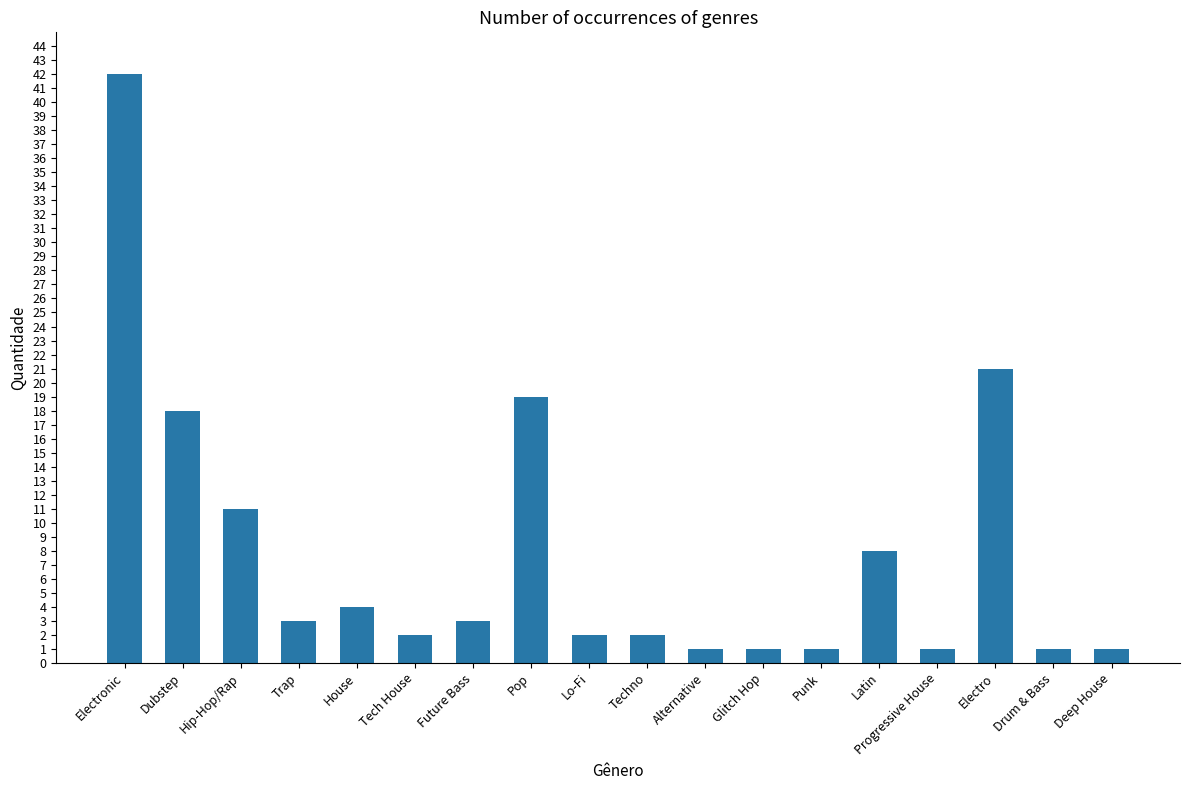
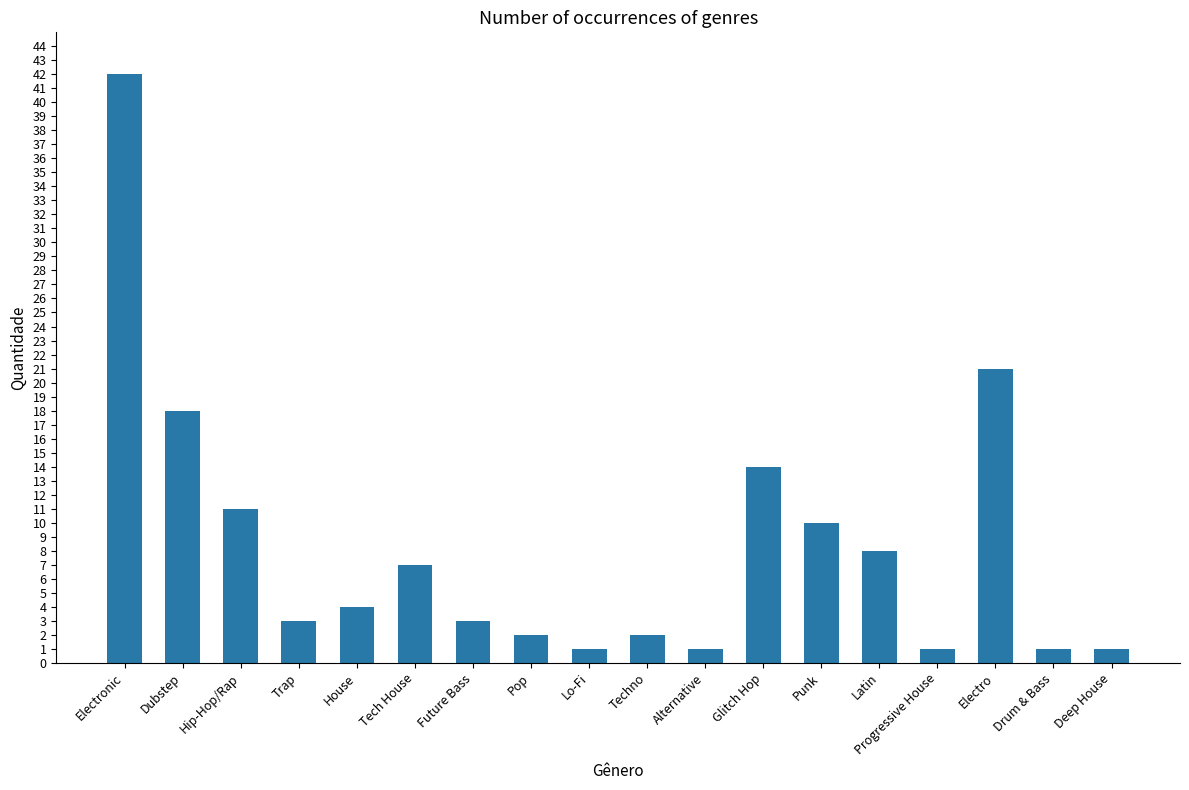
  {
    "Electronic": 42,
    "Dubstep": 18,
    "Hip-Hop/Rap": 11,
    "Trap": 3,
    "House": 4,
-   "Tech House": 2,
+   "Tech House": 7,
    "Future Bass": 3,
-   "Pop": 19,
-   "Lo-Fi": 2,
+   "Pop": 2,
+   "Lo-Fi": 1,
    "Techno": 2,
    "Alternative": 1,
-   "Glitch Hop": 1,
-   "Punk": 1,
+   "Glitch Hop": 14,
+   "Punk": 10,
    "Latin": 8,
    "Progressive House": 1,
    "Electro": 21,
    "Drum & Bass": 1,
    "Deep House": 1
  }
